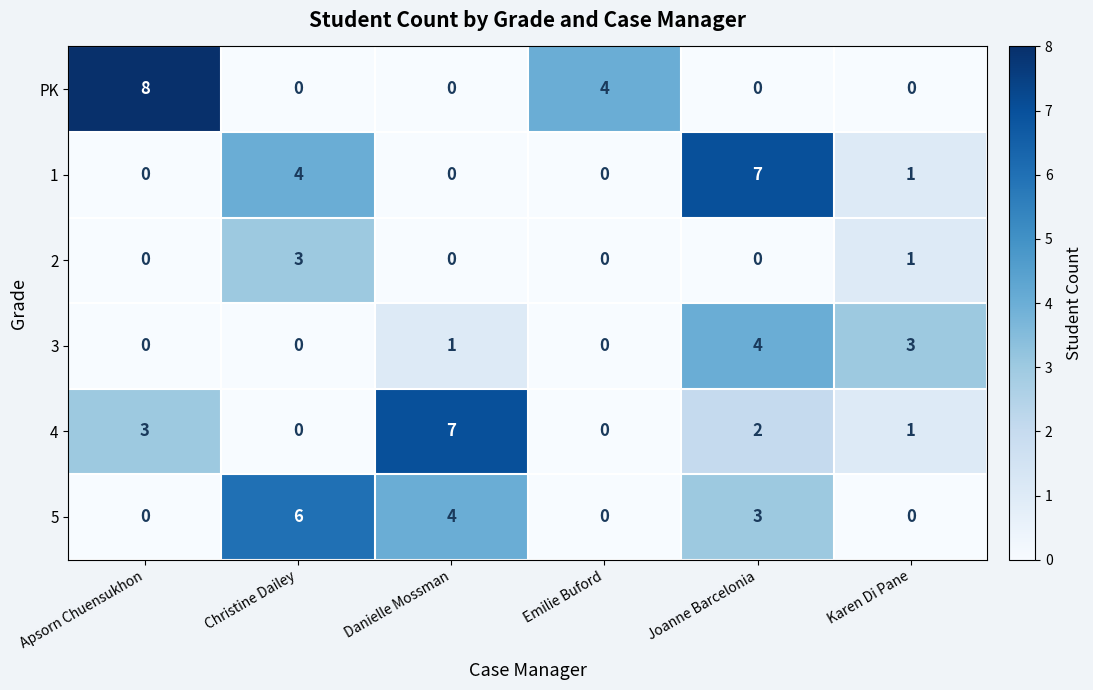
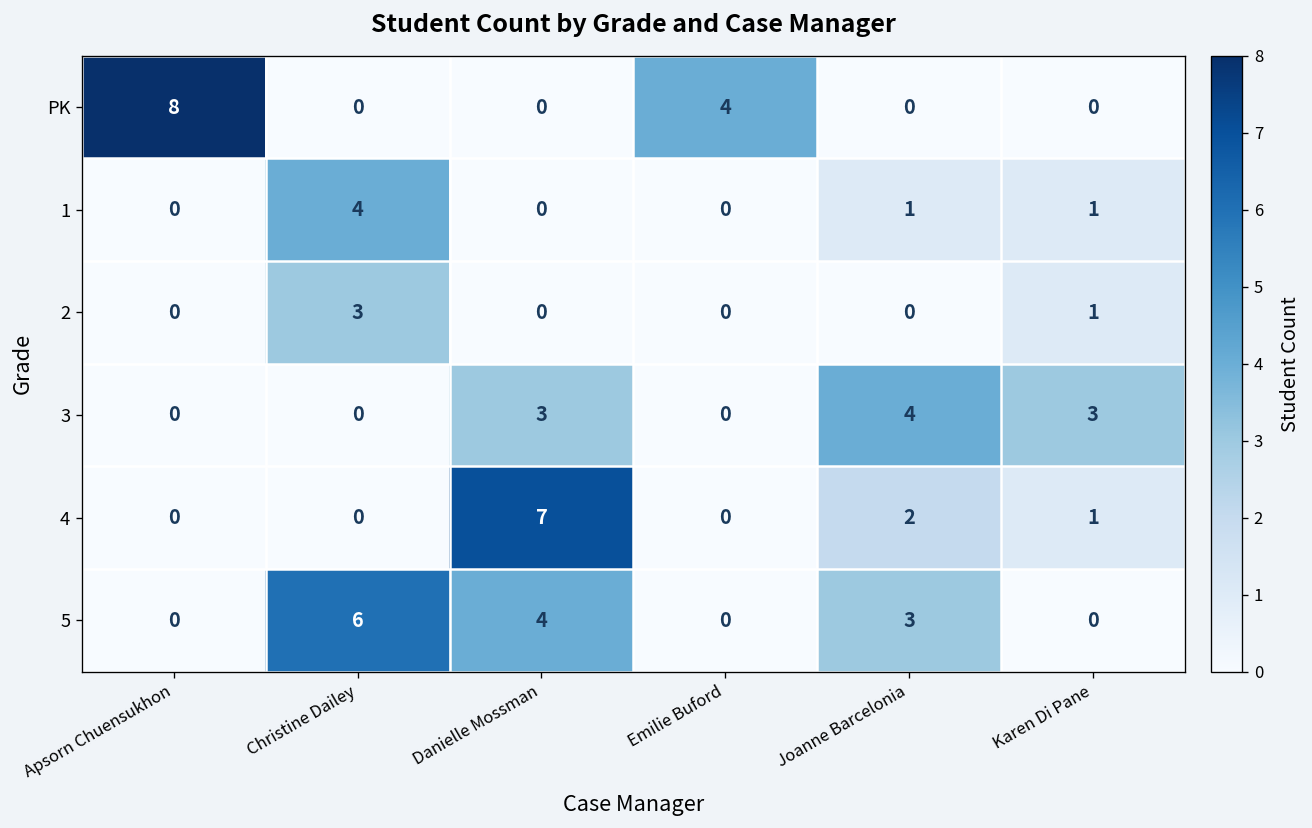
  {
    "PK": {
      "Apsorn Chuensukhon": 8,
      "Christine Dailey": 0,
      "Danielle Mossman": 0,
      "Emilie Buford": 4,
      "Joanne Barcelonia": 0,
      "Karen Di Pane": 0
    },
    "1": {
      "Apsorn Chuensukhon": 0,
      "Christine Dailey": 4,
      "Danielle Mossman": 0,
      "Emilie Buford": 0,
-     "Joanne Barcelonia": 7,
+     "Joanne Barcelonia": 1,
      "Karen Di Pane": 1
    },
    "2": {
      "Apsorn Chuensukhon": 0,
      "Christine Dailey": 3,
      "Danielle Mossman": 0,
      "Emilie Buford": 0,
      "Joanne Barcelonia": 0,
      "Karen Di Pane": 1
    },
    "3": {
      "Apsorn Chuensukhon": 0,
      "Christine Dailey": 0,
-     "Danielle Mossman": 1,
+     "Danielle Mossman": 3,
      "Emilie Buford": 0,
      "Joanne Barcelonia": 4,
      "Karen Di Pane": 3
    },
    "4": {
-     "Apsorn Chuensukhon": 3,
+     "Apsorn Chuensukhon": 0,
      "Christine Dailey": 0,
      "Danielle Mossman": 7,
      "Emilie Buford": 0,
      "Joanne Barcelonia": 2,
      "Karen Di Pane": 1
    },
    "5": {
      "Apsorn Chuensukhon": 0,
      "Christine Dailey": 6,
      "Danielle Mossman": 4,
      "Emilie Buford": 0,
      "Joanne Barcelonia": 3,
      "Karen Di Pane": 0
    }
  }
